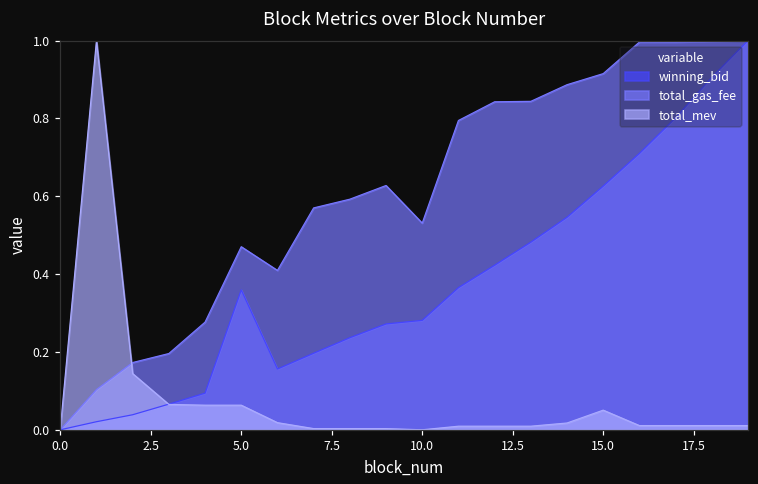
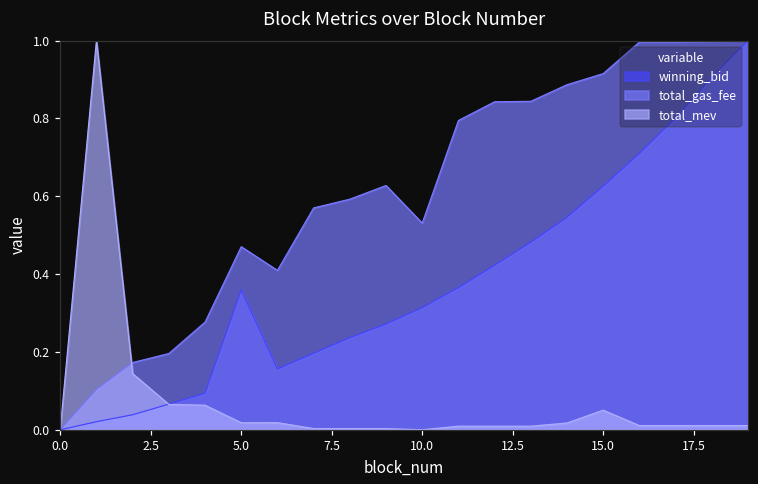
  {
    "winning_bid": {
      "5.0": 0.36,
-     "10.0": 0.28,
+     "10.0": 0.31,
      "15.0": 0.63
    },
    "total_gas_fee": {
      "5.0": 0.47,
      "10.0": 0.53,
      "15.0": 0.92
    },
    "total_mev": {
-     "5.0": 0.06,
+     "5.0": 0.02,
      "10.0": 0.00,
      "15.0": 0.05
    }
  }
